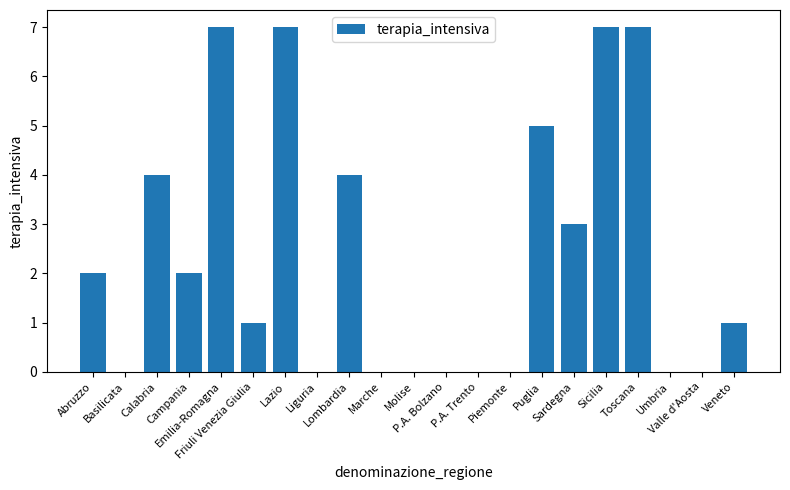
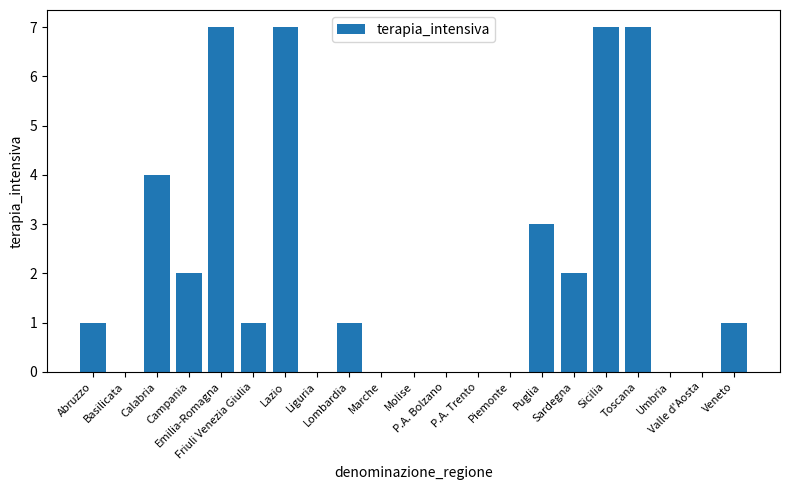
  {
-   "Abruzzo": 2,
+   "Abruzzo": 1,
    "Basilicata": 0,
    "Calabria": 4,
    "Campania": 2,
    "Emilia-Romagna": 7,
    "Friuli Venezia Giulia": 1,
    "Lazio": 7,
    "Liguria": 0,
-   "Lombardia": 4,
+   "Lombardia": 1,
    "Marche": 0,
    "Molise": 0,
    "P.A. Bolzano": 0,
    "P.A. Trento": 0,
    "Piemonte": 0,
-   "Puglia": 5,
-   "Sardegna": 3,
+   "Puglia": 3,
+   "Sardegna": 2,
    "Sicilia": 7,
    "Toscana": 7,
    "Umbria": 0,
    "Valle d'Aosta": 0,
    "Veneto": 1
  }
